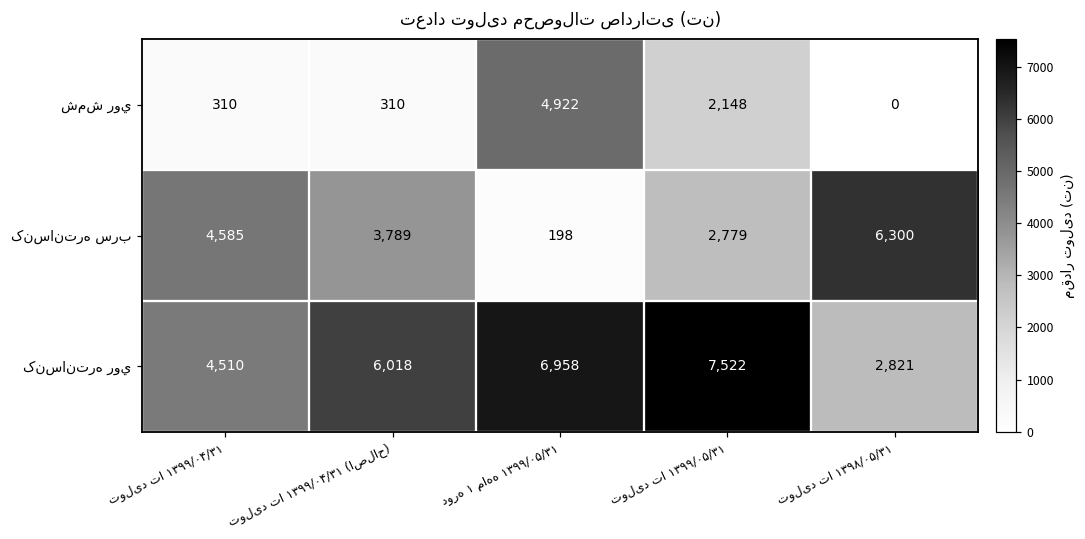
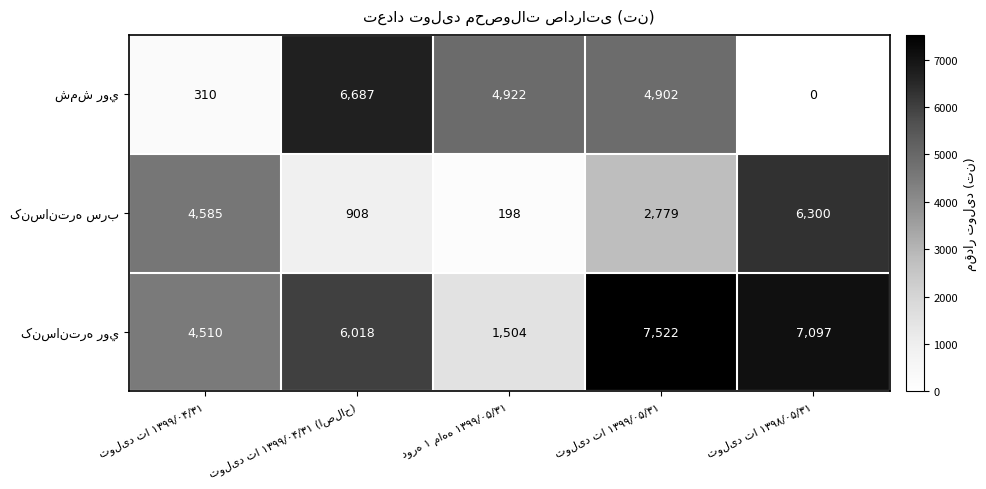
  {
    "شمش روي": {
      "تولید تا ۱۳۹۹/۰۴/۳۱": "310",
-     "تولید تا ۱۳۹۹/۰۴/۳۱ (اصلاح)": "310",
+     "تولید تا ۱۳۹۹/۰۴/۳۱ (اصلاح)": "6,687",
      "دوره ۱ ماهه ۱۳۹۹/۰۵/۳۱": "4,922",
-     "تولید تا ۱۳۹۹/۰۵/۳۱": "2,148",
+     "تولید تا ۱۳۹۹/۰۵/۳۱": "4,902",
      "تولید تا ۱۳۹۸/۰۵/۳۱": "0"
    },
    "کنسانتره سرب": {
      "تولید تا ۱۳۹۹/۰۴/۳۱": "4,585",
-     "تولید تا ۱۳۹۹/۰۴/۳۱ (اصلاح)": "3,789",
+     "تولید تا ۱۳۹۹/۰۴/۳۱ (اصلاح)": "908",
      "دوره ۱ ماهه ۱۳۹۹/۰۵/۳۱": "198",
      "تولید تا ۱۳۹۹/۰۵/۳۱": "2,779",
      "تولید تا ۱۳۹۸/۰۵/۳۱": "6,300"
    },
    "کنسانتره روي": {
      "تولید تا ۱۳۹۹/۰۴/۳۱": "4,510",
      "تولید تا ۱۳۹۹/۰۴/۳۱ (اصلاح)": "6,018",
-     "دوره ۱ ماهه ۱۳۹۹/۰۵/۳۱": "6,958",
+     "دوره ۱ ماهه ۱۳۹۹/۰۵/۳۱": "1,504",
      "تولید تا ۱۳۹۹/۰۵/۳۱": "7,522",
-     "تولید تا ۱۳۹۸/۰۵/۳۱": "2,821"
+     "تولید تا ۱۳۹۸/۰۵/۳۱": "7,097"
    }
  }
